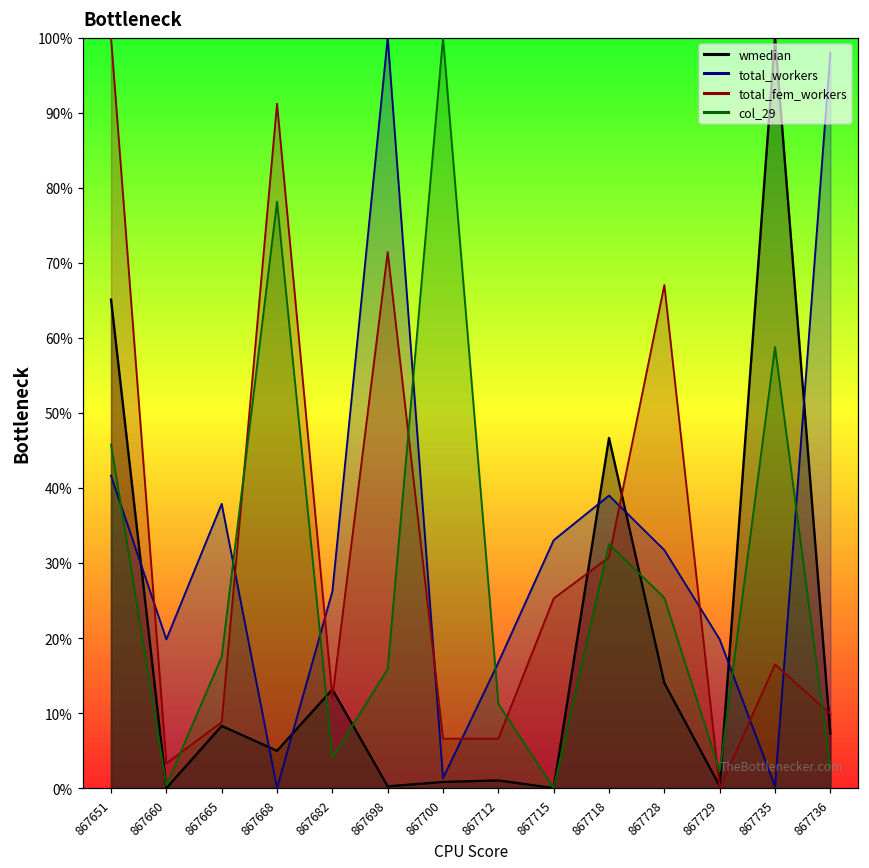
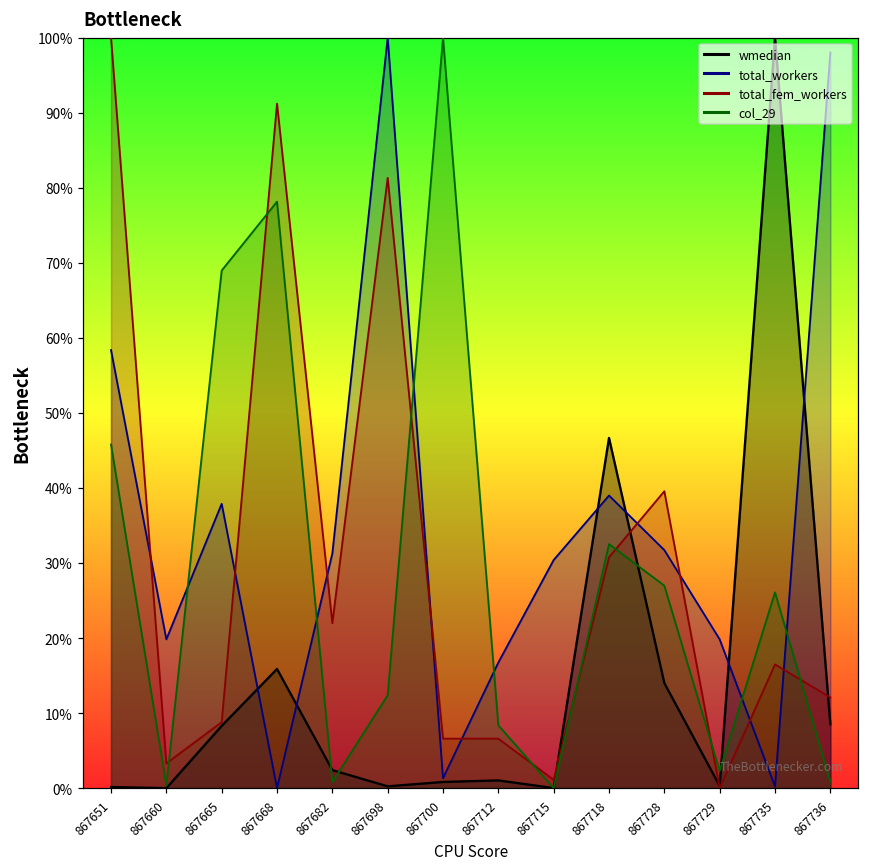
  {
    "wmedian": {
-     "867651": "65%",
+     "867651": "0%",
      "867665": "8%",
-     "867668": "5%",
-     "867682": "13%",
+     "867668": "16%",
+     "867682": "2%",
      "867698": "0%",
      "867700": "1%",
      "867712": "1%",
      "867718": "47%",
      "867728": "14%",
      "867735": "100%",
-     "867736": "7%"
+     "867736": "9%"
    },
    "total_workers": {
-     "867651": "42%",
+     "867651": "58%",
      "867660": "20%",
      "867665": "38%",
      "867668": "0%",
-     "867682": "26%",
+     "867682": "31%",
      "867698": "100%",
      "867700": "1%",
      "867712": "17%",
-     "867715": "33%",
+     "867715": "30%",
      "867718": "39%",
      "867728": "32%",
      "867729": "20%",
      "867735": "0%"
    },
    "total_fem_workers": {
      "867651": "100%",
      "867660": "3%",
      "867665": "9%",
      "867668": "91%",
-     "867682": "12%",
-     "867698": "71%",
+     "867682": "22%",
+     "867698": "81%",
      "867700": "7%",
      "867712": "7%",
-     "867715": "25%",
+     "867715": "1%",
      "867718": "31%",
-     "867728": "67%",
+     "867728": "40%",
      "867735": "16%",
-     "867736": "10%"
+     "867736": "12%"
    },
    "col_29": {
      "867651": "46%",
-     "867665": "18%",
+     "867665": "69%",
      "867668": "78%",
-     "867682": "4%",
-     "867698": "16%",
+     "867682": "1%",
+     "867698": "12%",
      "867700": "100%",
-     "867712": "11%",
+     "867712": "8%",
      "867718": "33%",
-     "867728": "25%",
+     "867728": "27%",
      "867729": "2%",
-     "867735": "59%",
-     "867736": "3%"
+     "867735": "26%",
+     "867736": "1%"
    }
  }
